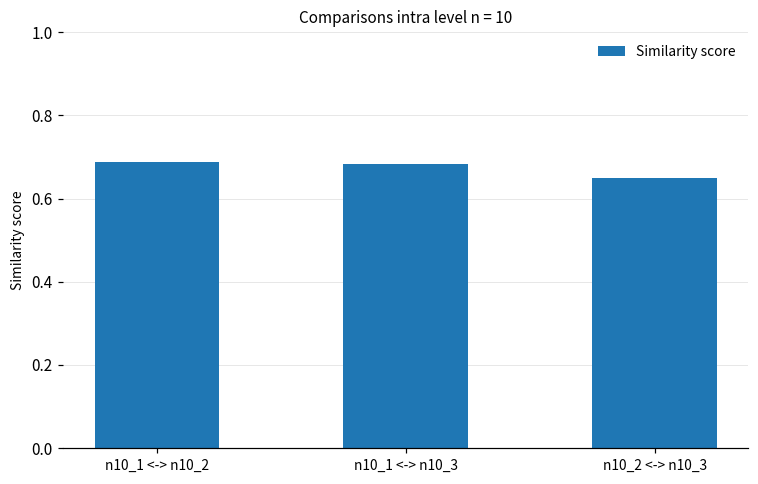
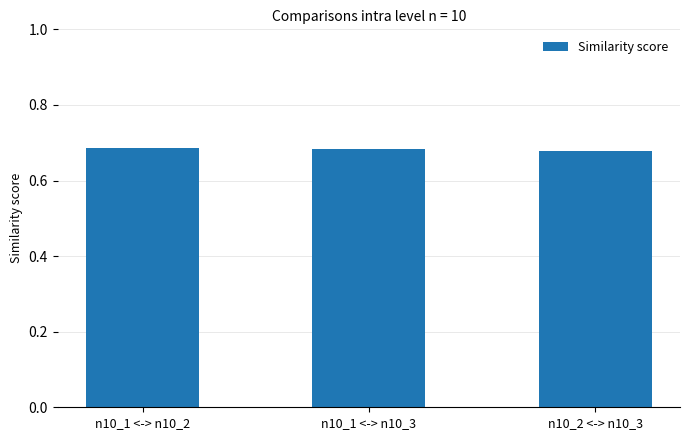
  {
    "n10_1 <-> n10_2": 0.69,
    "n10_1 <-> n10_3": 0.68,
-   "n10_2 <-> n10_3": 0.65
+   "n10_2 <-> n10_3": 0.68
  }
